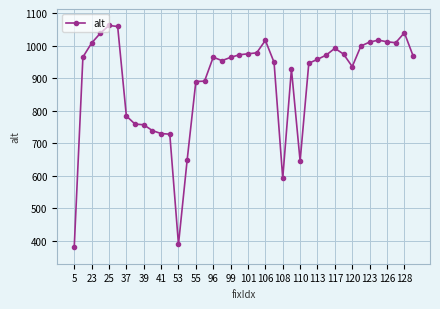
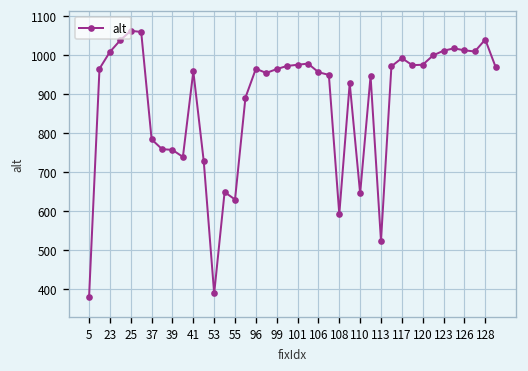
  {
-   "41": 730,
+   "41": 960,
    "53": 390,
-   "55": 890,
+   "55": 630,
    "96": 960,
    "99": 960,
    "101": 980,
-   "106": 1020,
+   "106": 960,
    "108": 590,
    "110": 650,
-   "113": 960,
+   "113": 520,
    "117": 990,
-   "120": 940,
+   "120": 980,
    "123": 1010,
    "126": 1010,
    "128": 1040
  }
